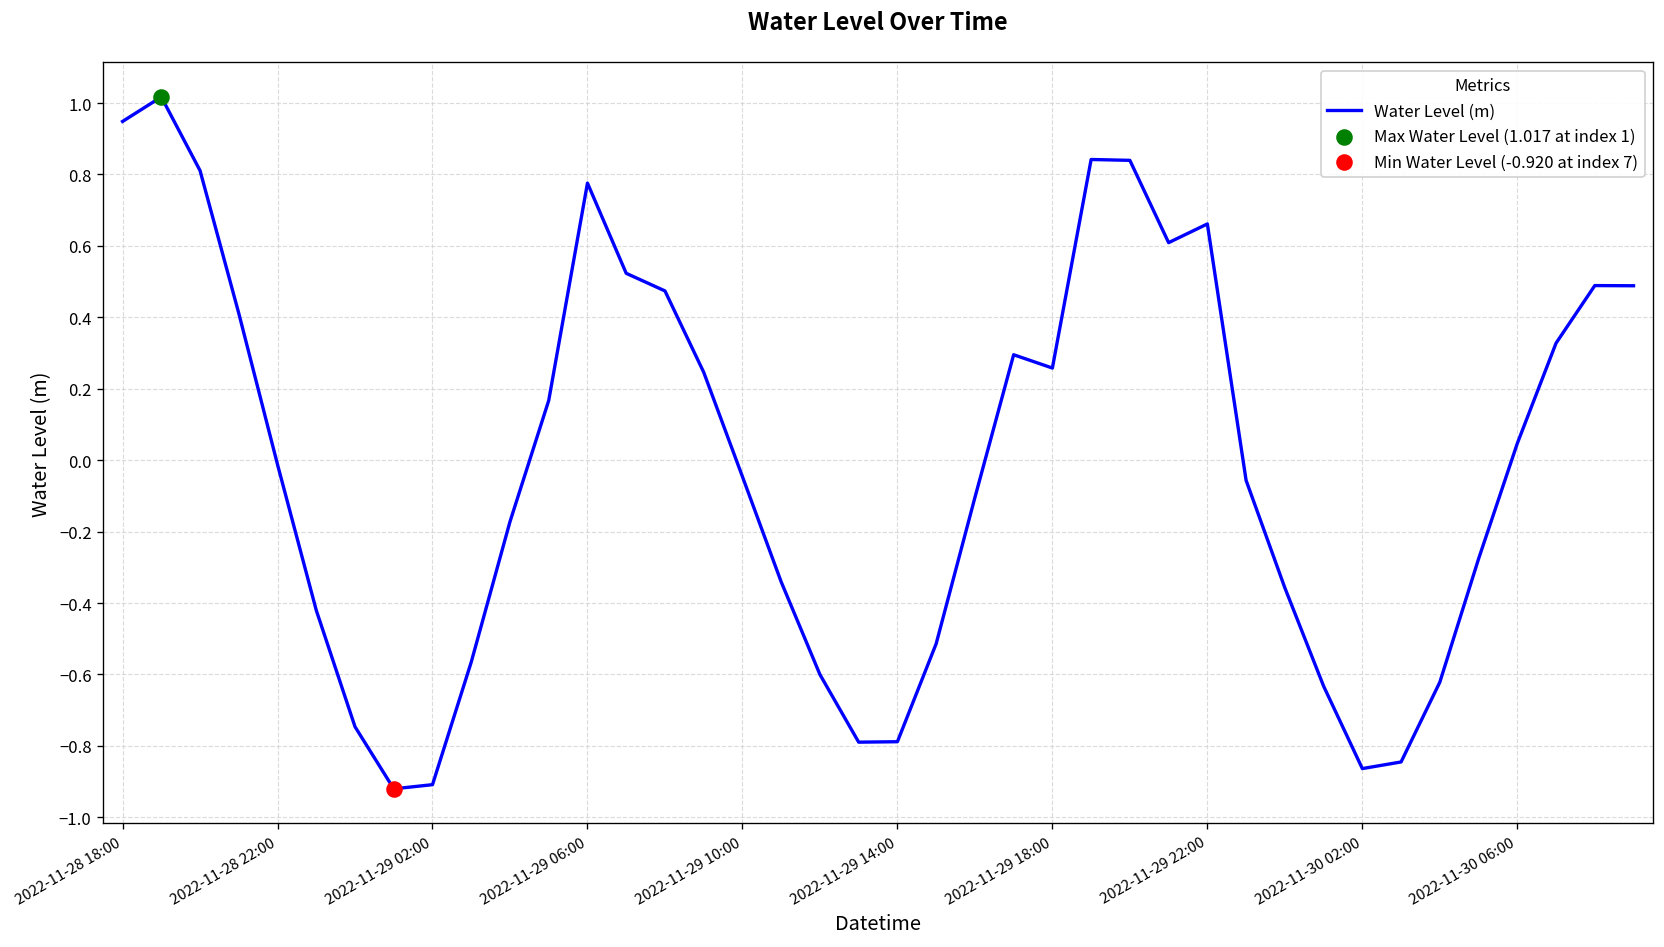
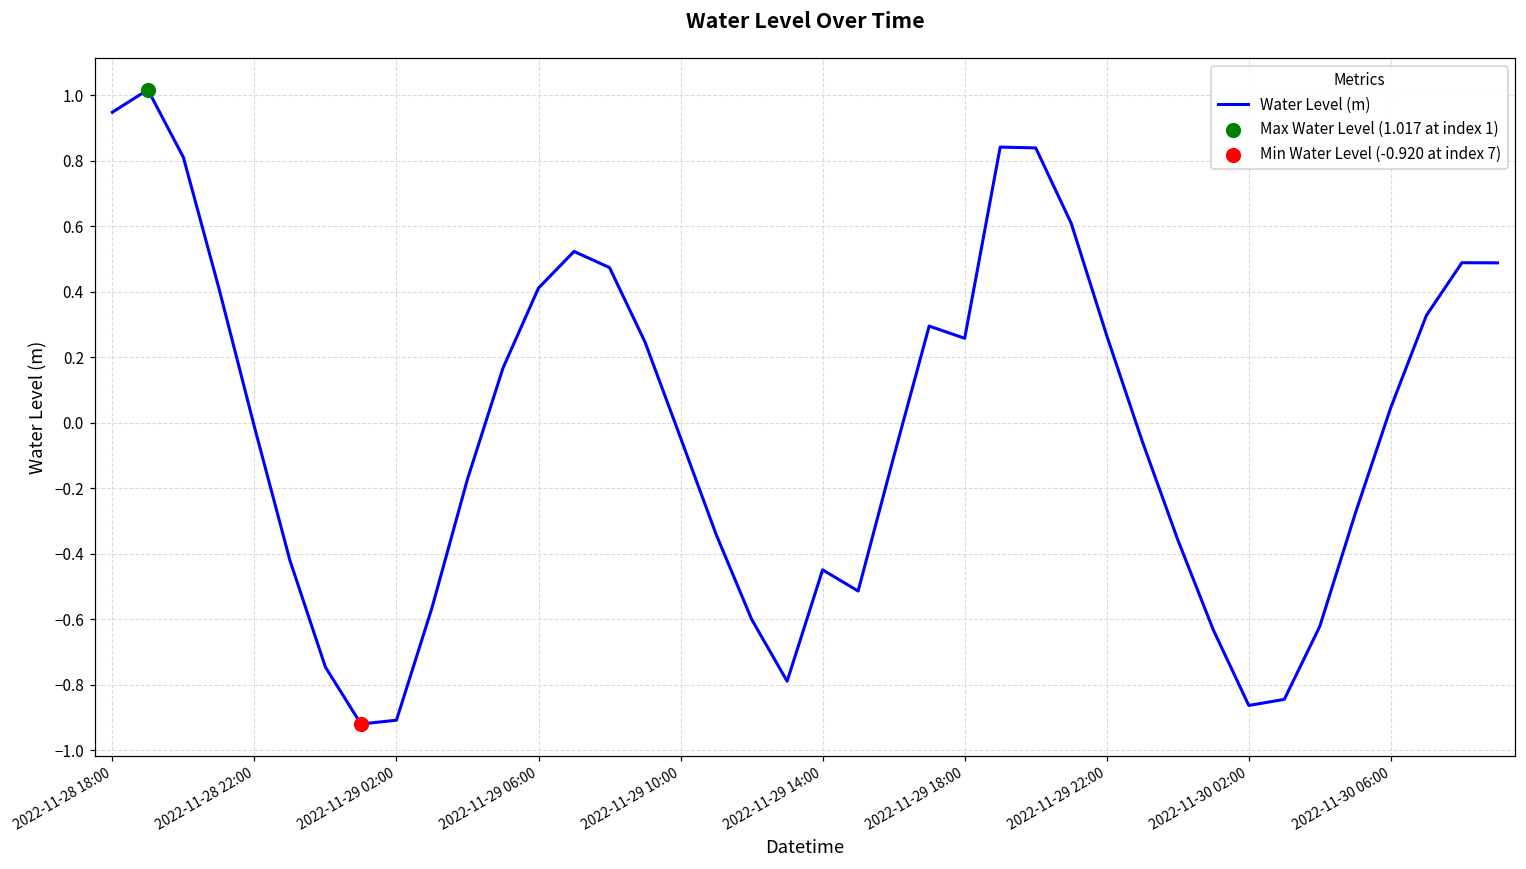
  {
    "Water Level (m)": {
      "2022-11-28 18:00": 0.95,
      "2022-11-28 22:00": -0.01,
      "2022-11-29 02:00": -0.91,
-     "2022-11-29 06:00": 0.78,
+     "2022-11-29 06:00": 0.41,
      "2022-11-29 10:00": -0.05,
-     "2022-11-29 14:00": -0.79,
+     "2022-11-29 14:00": -0.45,
      "2022-11-29 18:00": 0.26,
-     "2022-11-29 22:00": 0.66,
+     "2022-11-29 22:00": 0.27,
      "2022-11-30 02:00": -0.86,
      "2022-11-30 06:00": 0.05
    }
  }
